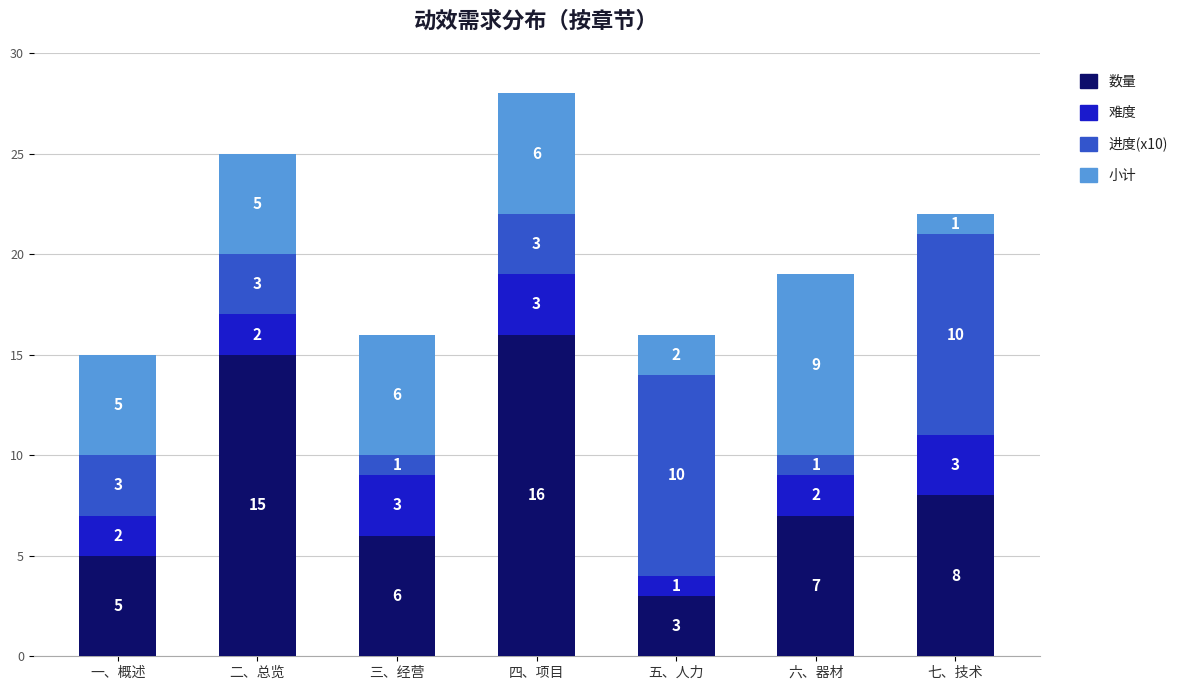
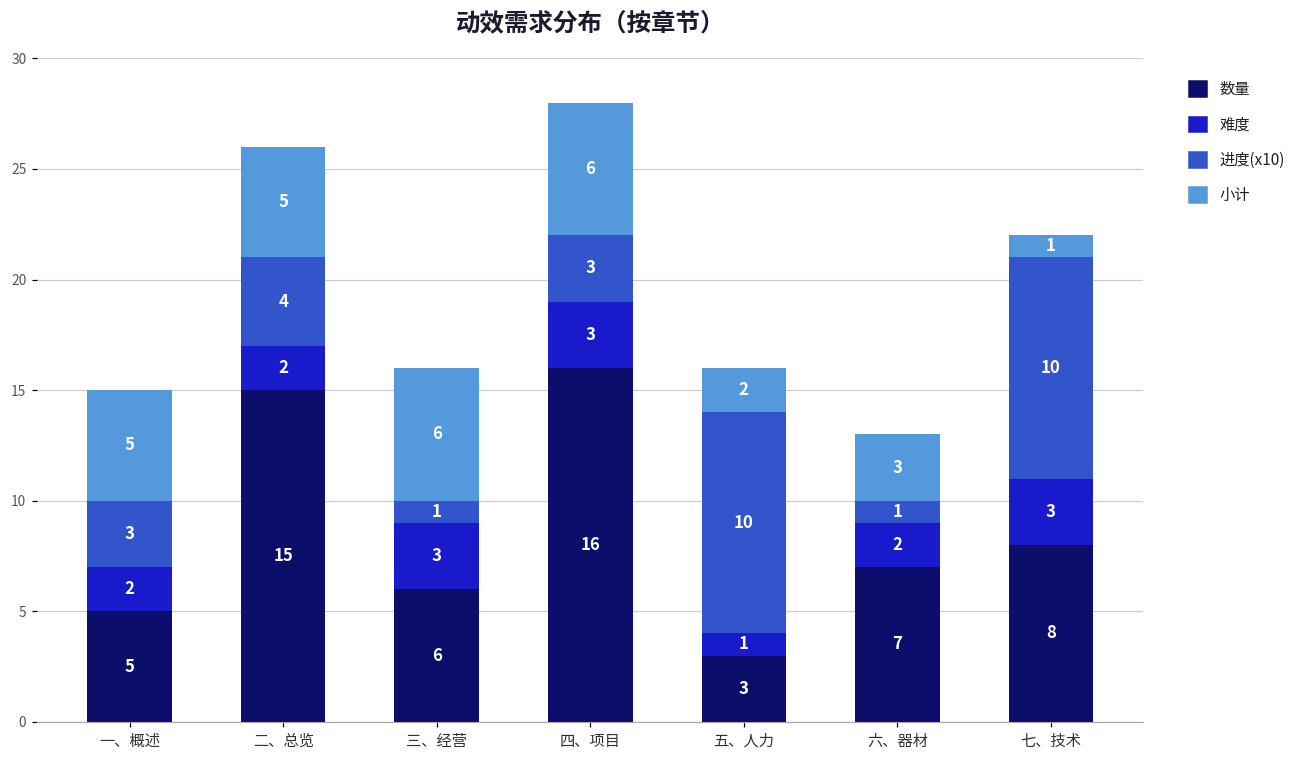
  {
    "数量": {
      "一、概述": 5,
      "二、总览": 15,
      "三、经营": 6,
      "四、项目": 16,
      "五、人力": 3,
      "六、器材": 7,
      "七、技术": 8
    },
    "难度": {
      "一、概述": 2,
      "二、总览": 2,
      "三、经营": 3,
      "四、项目": 3,
      "五、人力": 1,
      "六、器材": 2,
      "七、技术": 3
    },
    "进度(x10)": {
      "一、概述": 3,
-     "二、总览": 3,
+     "二、总览": 4,
      "三、经营": 1,
      "四、项目": 3,
      "五、人力": 10,
      "六、器材": 1,
      "七、技术": 10
    },
    "小计": {
      "一、概述": 5,
      "二、总览": 5,
      "三、经营": 6,
      "四、项目": 6,
      "五、人力": 2,
-     "六、器材": 9,
+     "六、器材": 3,
      "七、技术": 1
    }
  }
